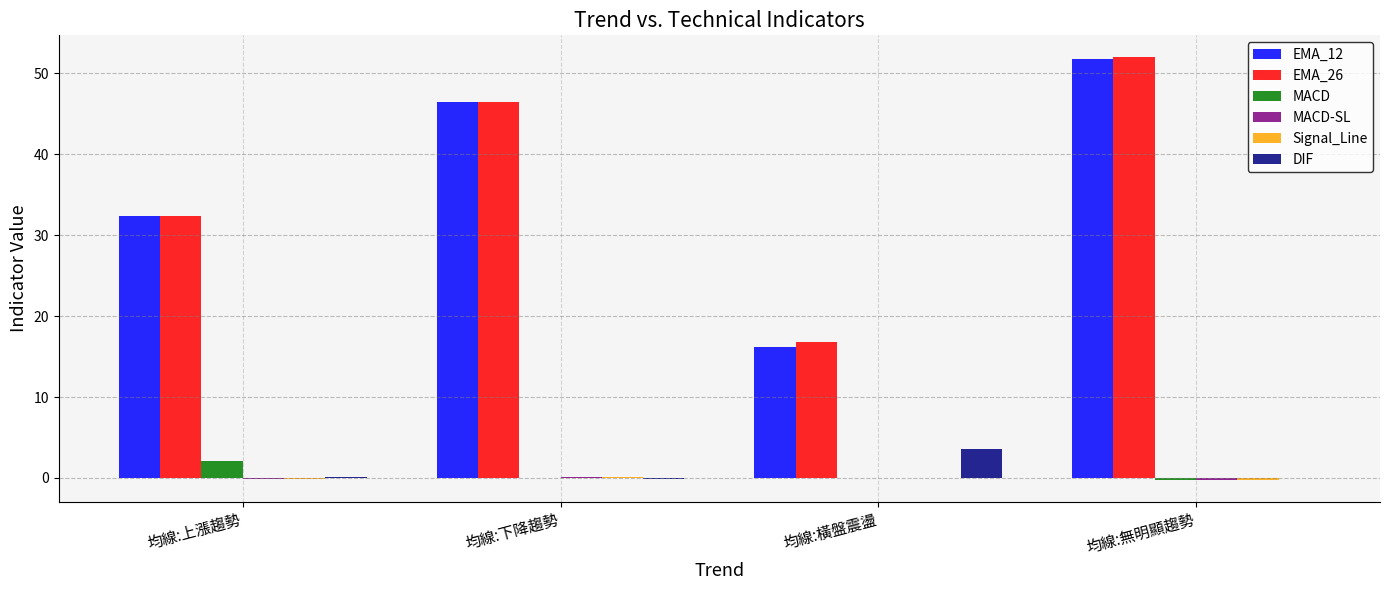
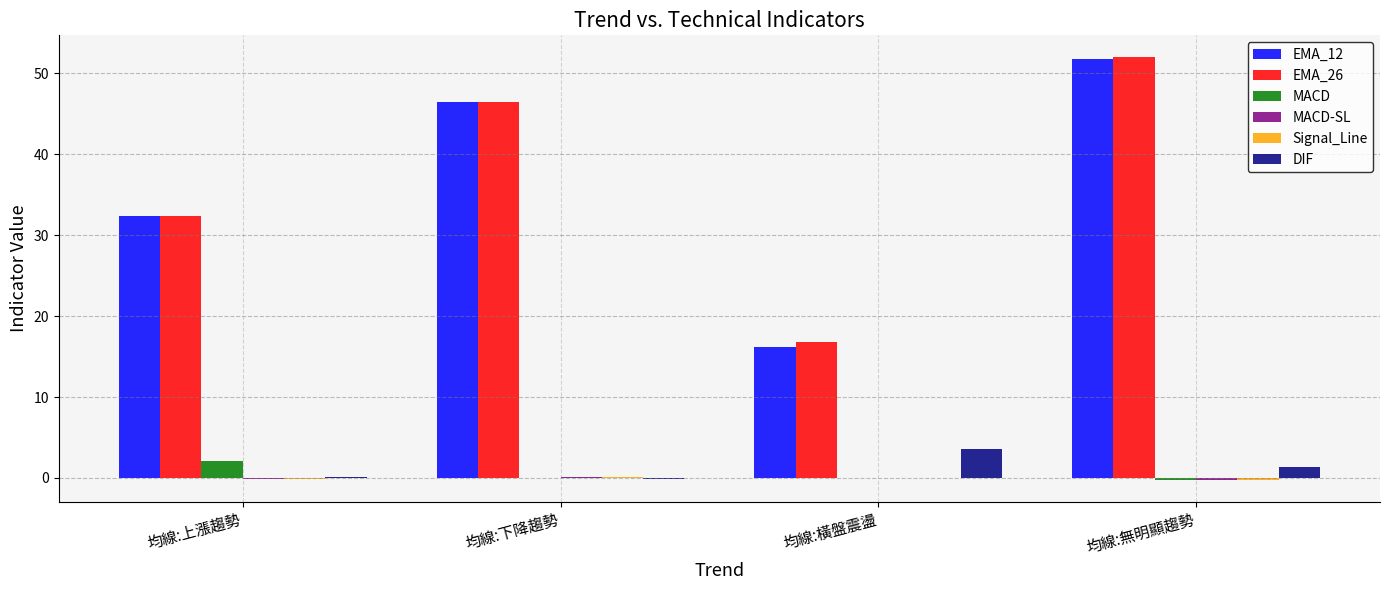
  {
    "EMA_12": {
      "均線:上漲趨勢": 32,
      "均線:下降趨勢": 46,
      "均線:橫盤震盪": 16,
      "均線:無明顯趨勢": 52
    },
    "EMA_26": {
      "均線:上漲趨勢": 32,
      "均線:下降趨勢": 46,
      "均線:橫盤震盪": 17,
      "均線:無明顯趨勢": 52
    },
    "MACD": {
      "均線:上漲趨勢": 2
    },
    "DIF": {
      "均線:橫盤震盪": 4,
-     "均線:無明顯趨勢": 0
+     "均線:無明顯趨勢": 1
    }
  }
